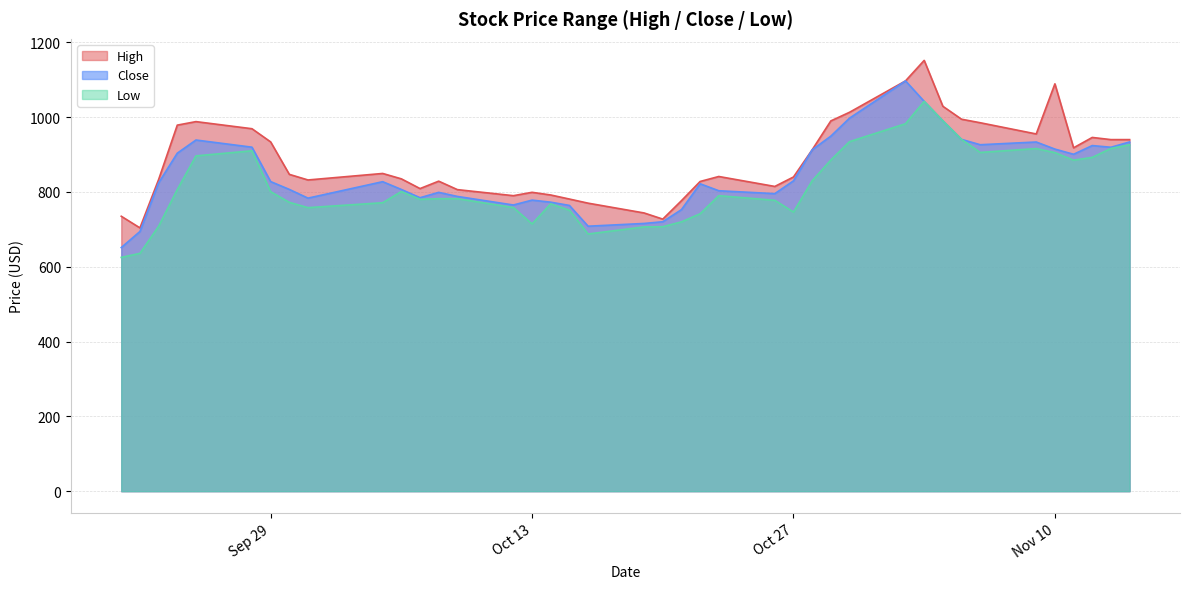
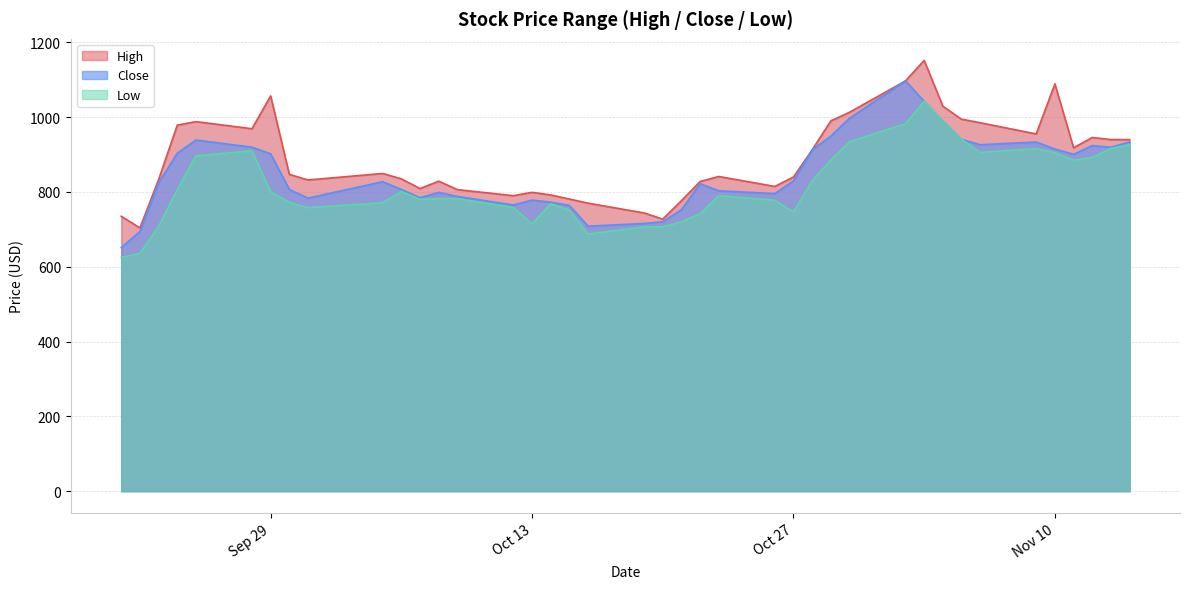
  {
    "High": {
-     "Sep 29": 930,
+     "Sep 29": 1060,
      "Oct 13": 800,
      "Oct 27": 840,
      "Nov 10": 1090
    },
    "Close": {
-     "Sep 29": 830,
+     "Sep 29": 900,
      "Oct 13": 780,
      "Oct 27": 830,
      "Nov 10": 910
    },
    "Low": {
      "Sep 29": 800,
      "Oct 13": 710,
      "Oct 27": 750,
      "Nov 10": 910
    }
  }
